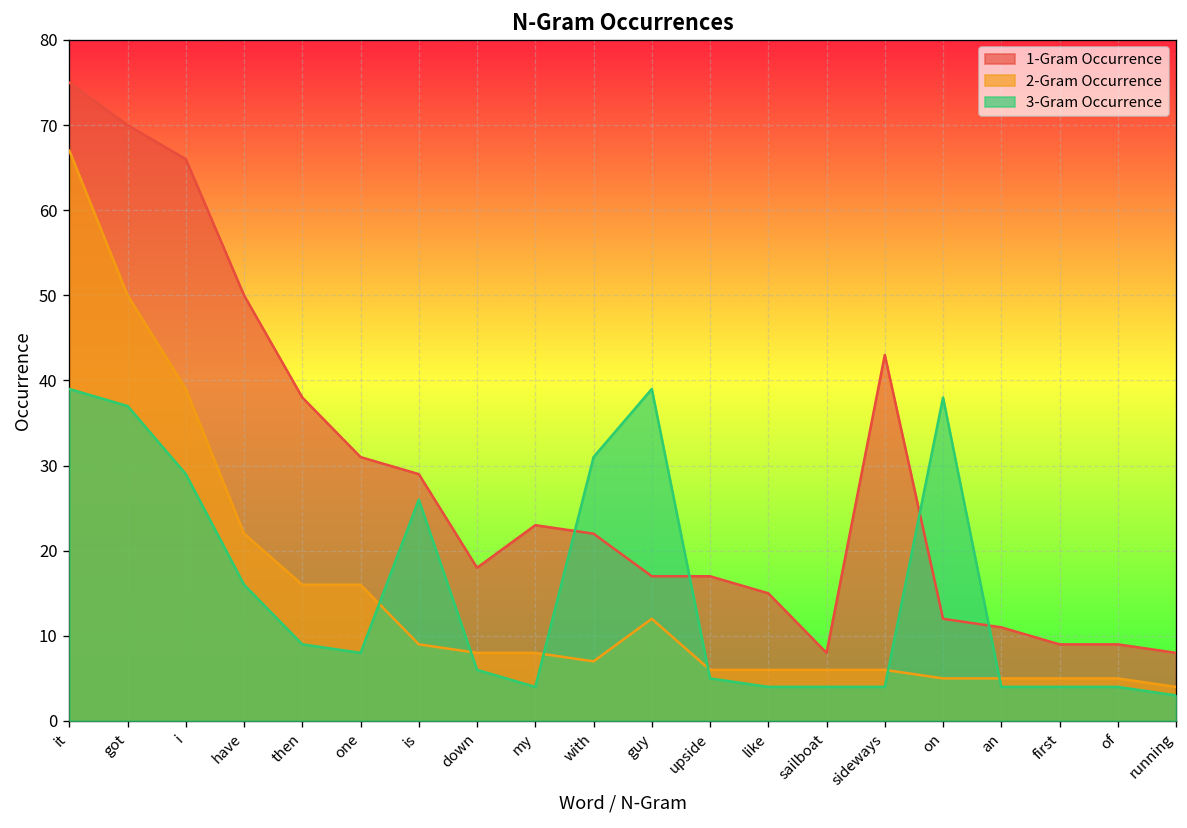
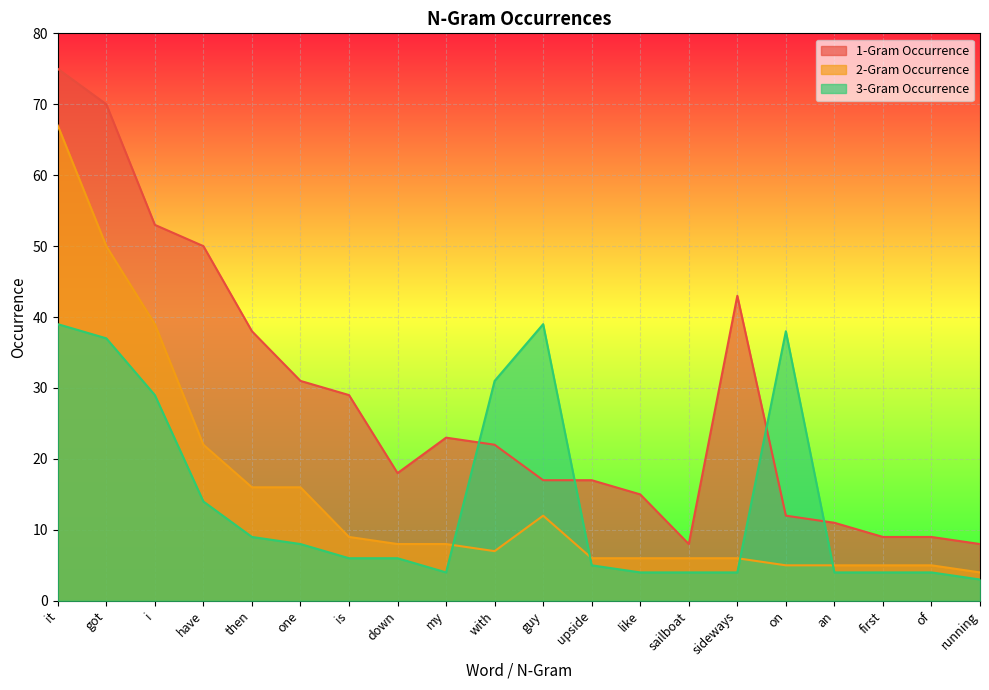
  {
    "1-Gram Occurrence": {
      "it": 75,
      "got": 70,
-     "i": 66,
+     "i": 53,
      "have": 50,
      "then": 38,
      "one": 31,
      "is": 29,
      "down": 18,
      "my": 23,
      "with": 22,
      "guy": 17,
      "upside": 17,
      "like": 15,
      "sailboat": 8,
      "sideways": 43,
      "on": 12,
      "an": 11,
      "first": 9,
      "of": 9,
      "running": 8
    },
    "2-Gram Occurrence": {
      "it": 67,
      "got": 50,
      "i": 39,
      "have": 22,
      "then": 16,
      "one": 16,
      "is": 9,
      "down": 8,
      "my": 8,
      "with": 7,
      "guy": 12,
      "upside": 6,
      "like": 6,
      "sailboat": 6,
      "sideways": 6,
      "on": 5,
      "an": 5,
      "first": 5,
      "of": 5,
      "running": 4
    },
    "3-Gram Occurrence": {
      "it": 39,
      "got": 37,
      "i": 29,
-     "have": 16,
+     "have": 14,
      "then": 9,
      "one": 8,
-     "is": 26,
+     "is": 6,
      "down": 6,
      "my": 4,
      "with": 31,
      "guy": 39,
      "upside": 5,
      "like": 4,
      "sailboat": 4,
      "sideways": 4,
      "on": 38,
      "an": 4,
      "first": 4,
      "of": 4,
      "running": 3
    }
  }
